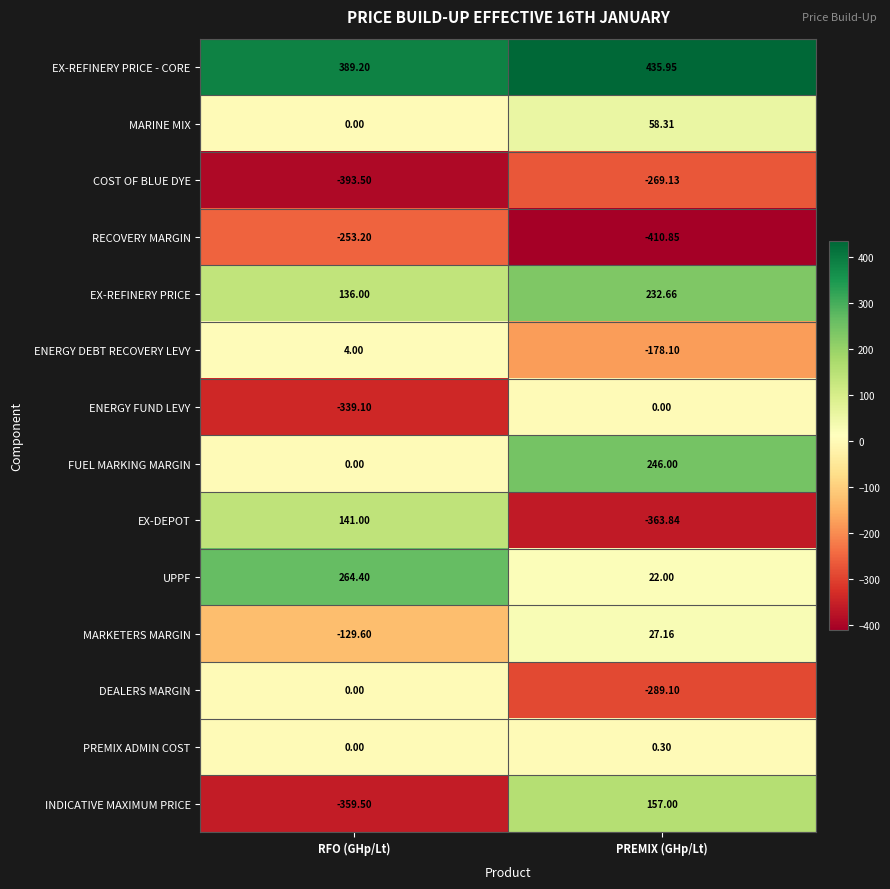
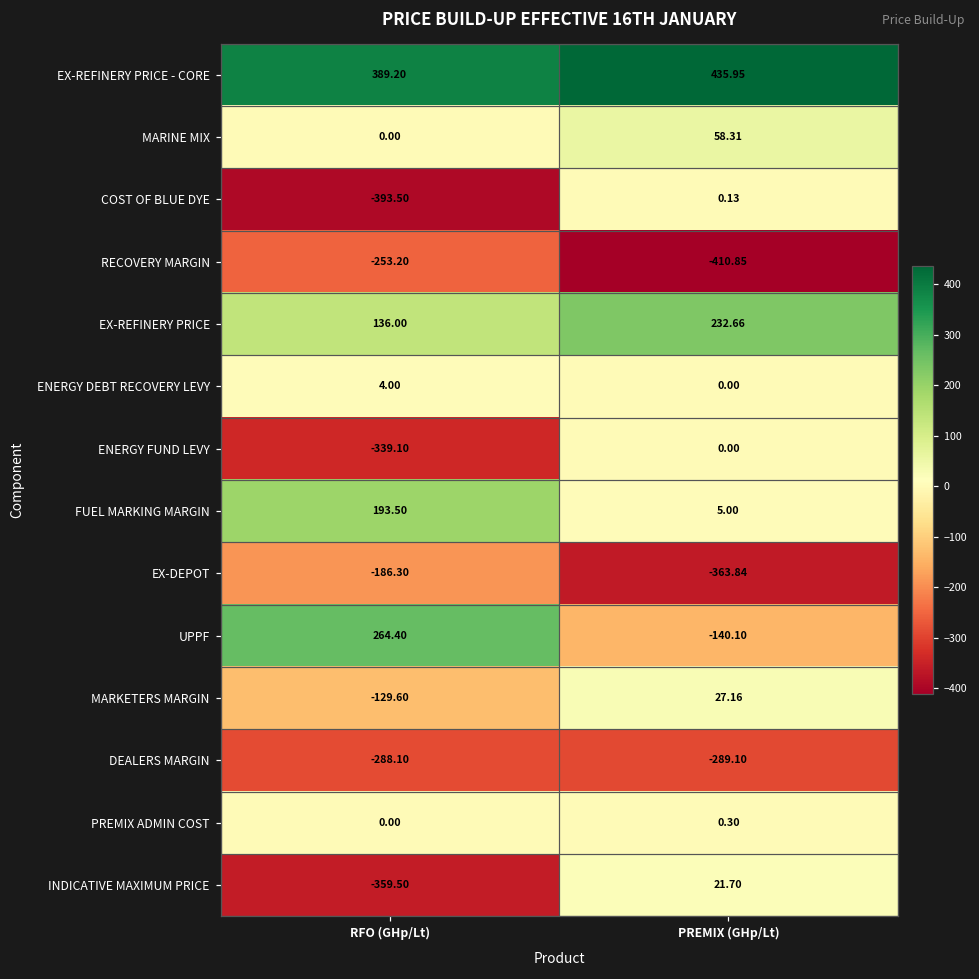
  {
    "EX-REFINERY PRICE - CORE": {
      "RFO (GHp/Lt)": 389.20,
      "PREMIX (GHp/Lt)": 435.95
    },
    "MARINE MIX": {
      "RFO (GHp/Lt)": 0.00,
      "PREMIX (GHp/Lt)": 58.31
    },
    "COST OF BLUE DYE": {
      "RFO (GHp/Lt)": -393.50,
-     "PREMIX (GHp/Lt)": -269.13
+     "PREMIX (GHp/Lt)": 0.13
    },
    "RECOVERY MARGIN": {
      "RFO (GHp/Lt)": -253.20,
      "PREMIX (GHp/Lt)": -410.85
    },
    "EX-REFINERY PRICE": {
      "RFO (GHp/Lt)": 136.00,
      "PREMIX (GHp/Lt)": 232.66
    },
    "ENERGY DEBT RECOVERY LEVY": {
      "RFO (GHp/Lt)": 4.00,
-     "PREMIX (GHp/Lt)": -178.10
+     "PREMIX (GHp/Lt)": 0.00
    },
    "ENERGY FUND LEVY": {
      "RFO (GHp/Lt)": -339.10,
      "PREMIX (GHp/Lt)": 0.00
    },
    "FUEL MARKING MARGIN": {
-     "RFO (GHp/Lt)": 0.00,
-     "PREMIX (GHp/Lt)": 246.00
+     "RFO (GHp/Lt)": 193.50,
+     "PREMIX (GHp/Lt)": 5.00
    },
    "EX-DEPOT": {
-     "RFO (GHp/Lt)": 141.00,
+     "RFO (GHp/Lt)": -186.30,
      "PREMIX (GHp/Lt)": -363.84
    },
    "UPPF": {
      "RFO (GHp/Lt)": 264.40,
-     "PREMIX (GHp/Lt)": 22.00
+     "PREMIX (GHp/Lt)": -140.10
    },
    "MARKETERS MARGIN": {
      "RFO (GHp/Lt)": -129.60,
      "PREMIX (GHp/Lt)": 27.16
    },
    "DEALERS MARGIN": {
-     "RFO (GHp/Lt)": 0.00,
+     "RFO (GHp/Lt)": -288.10,
      "PREMIX (GHp/Lt)": -289.10
    },
    "PREMIX ADMIN COST": {
      "RFO (GHp/Lt)": 0.00,
      "PREMIX (GHp/Lt)": 0.30
    },
    "INDICATIVE MAXIMUM PRICE": {
      "RFO (GHp/Lt)": -359.50,
-     "PREMIX (GHp/Lt)": 157.00
+     "PREMIX (GHp/Lt)": 21.70
    }
  }
